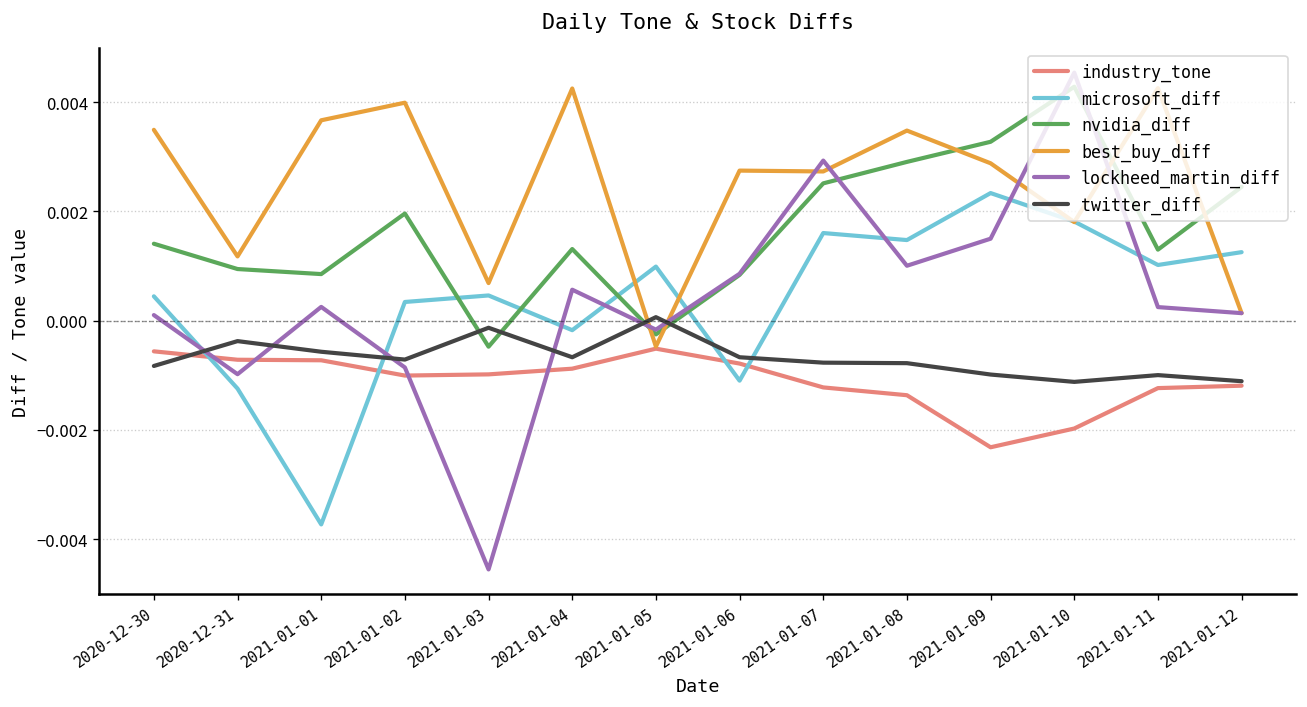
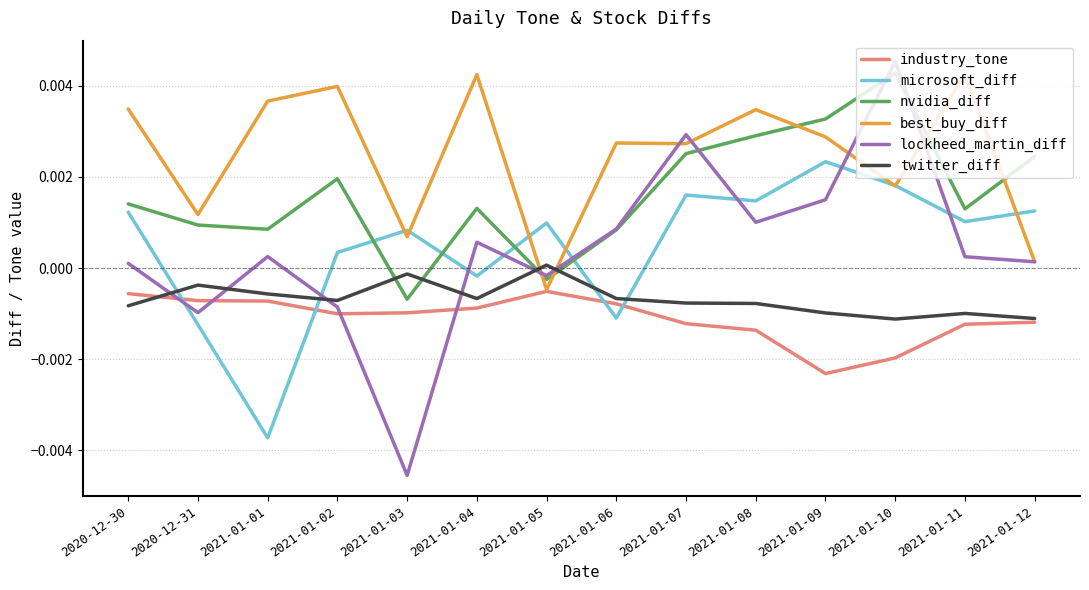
  {
    "industry_tone": {
      "2020-12-30": -0.0006,
      "2020-12-31": -0.0007,
      "2021-01-01": -0.0007,
      "2021-01-02": -0.0010,
      "2021-01-03": -0.0010,
      "2021-01-04": -0.0009,
      "2021-01-06": -0.0008,
      "2021-01-07": -0.0012,
      "2021-01-08": -0.0014,
      "2021-01-09": -0.0023,
      "2021-01-10": -0.0020,
      "2021-01-11": -0.0012,
      "2021-01-12": -0.0012
    },
    "microsoft_diff": {
-     "2020-12-30": 0.0004,
+     "2020-12-30": 0.0012,
      "2020-12-31": -0.0012,
      "2021-01-01": -0.0037,
      "2021-01-02": 0.0003,
-     "2021-01-03": 0.0005,
+     "2021-01-03": 0.0008,
      "2021-01-04": -0.0002,
      "2021-01-05": 0.0010,
      "2021-01-06": -0.0011,
      "2021-01-07": 0.0016,
      "2021-01-08": 0.0015,
      "2021-01-09": 0.0023,
      "2021-01-11": 0.0010,
      "2021-01-12": 0.0013
    },
    "nvidia_diff": {
      "2020-12-30": 0.0014,
      "2020-12-31": 0.0009,
      "2021-01-01": 0.0009,
      "2021-01-02": 0.0020,
-     "2021-01-03": -0.0005,
+     "2021-01-03": -0.0007,
      "2021-01-04": 0.0013,
      "2021-01-05": -0.0003,
      "2021-01-07": 0.0025,
      "2021-01-08": 0.0029,
      "2021-01-09": 0.0033,
      "2021-01-11": 0.0013
    },
    "best_buy_diff": {
      "2020-12-30": 0.0035,
      "2020-12-31": 0.0012,
      "2021-01-01": 0.0037,
      "2021-01-02": 0.0040,
      "2021-01-03": 0.0007,
      "2021-01-04": 0.0042,
      "2021-01-06": 0.0027,
      "2021-01-07": 0.0027,
      "2021-01-08": 0.0035,
      "2021-01-09": 0.0029
    },
    "lockheed_martin_diff": {
      "2020-12-30": 0.0001,
      "2020-12-31": -0.0010,
      "2021-01-01": 0.0003,
      "2021-01-02": -0.0009,
      "2021-01-03": -0.0046,
      "2021-01-04": 0.0006,
      "2021-01-05": -0.0002,
      "2021-01-07": 0.0029,
      "2021-01-08": 0.0010,
      "2021-01-09": 0.0015,
      "2021-01-11": 0.0002
    },
    "twitter_diff": {
      "2020-12-30": -0.0008,
      "2020-12-31": -0.0004,
      "2021-01-01": -0.0006,
      "2021-01-02": -0.0007,
      "2021-01-03": -0.0001,
      "2021-01-04": -0.0007,
      "2021-01-05": 0.0001,
      "2021-01-06": -0.0007,
      "2021-01-07": -0.0008,
      "2021-01-08": -0.0008,
      "2021-01-09": -0.0010,
      "2021-01-10": -0.0011,
      "2021-01-11": -0.0010,
      "2021-01-12": -0.0011
    }
  }
